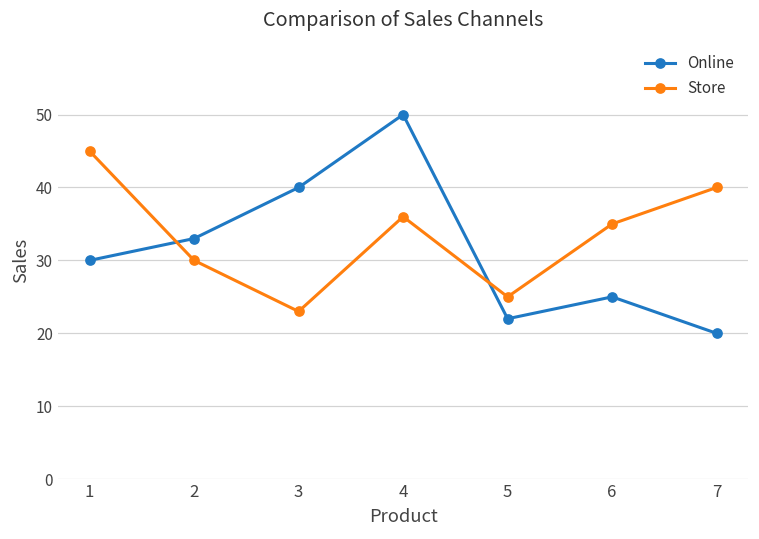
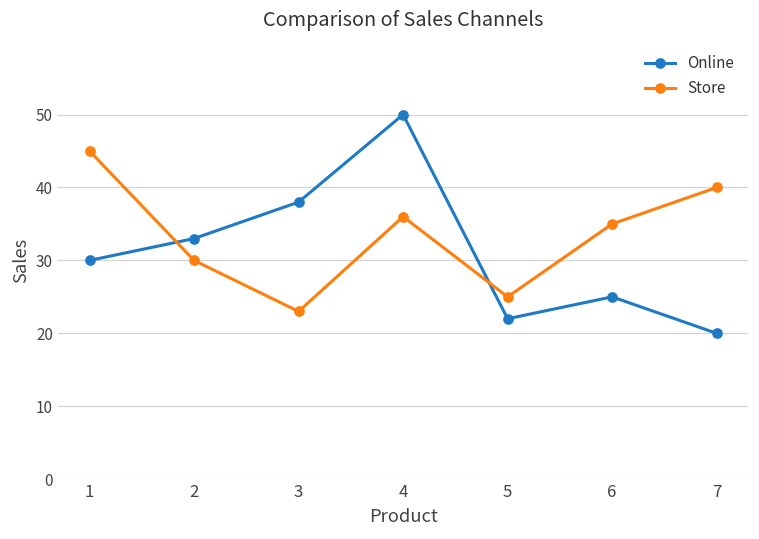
  {
    "Online": {
      "1": 30,
      "2": 33,
-     "3": 40,
+     "3": 38,
      "4": 50,
      "5": 22,
      "6": 25,
      "7": 20
    },
    "Store": {
      "1": 45,
      "2": 30,
      "3": 23,
      "4": 36,
      "5": 25,
      "6": 35,
      "7": 40
    }
  }
